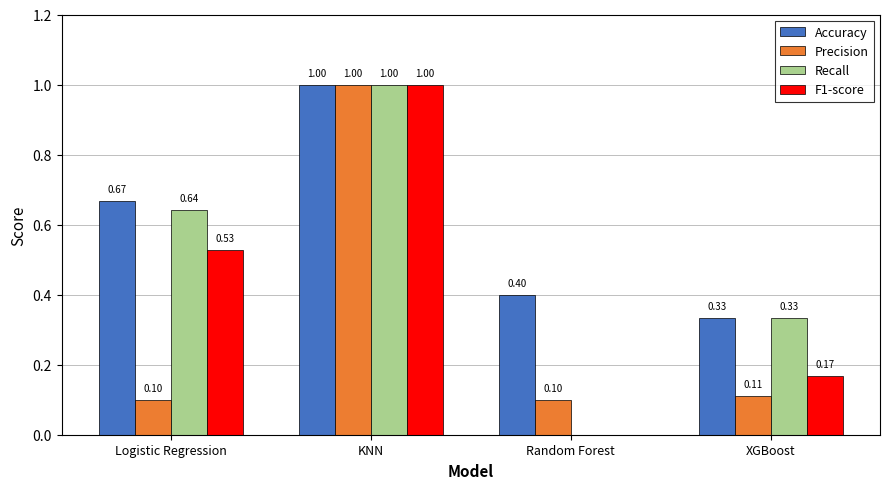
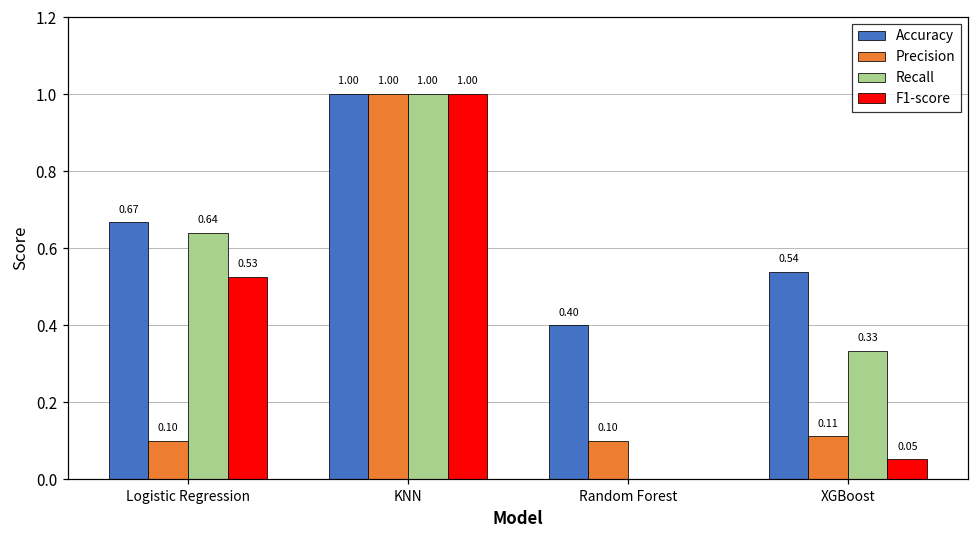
  {
    "Accuracy": {
      "Logistic Regression": 0.67,
      "KNN": 1.00,
      "Random Forest": 0.40,
-     "XGBoost": 0.33
+     "XGBoost": 0.54
    },
    "Precision": {
      "Logistic Regression": 0.10,
      "KNN": 1.00,
      "Random Forest": 0.10,
      "XGBoost": 0.11
    },
    "Recall": {
      "Logistic Regression": 0.64,
      "KNN": 1.00,
      "XGBoost": 0.33
    },
    "F1-score": {
      "Logistic Regression": 0.53,
      "KNN": 1.00,
-     "XGBoost": 0.17
+     "XGBoost": 0.05
    }
  }
